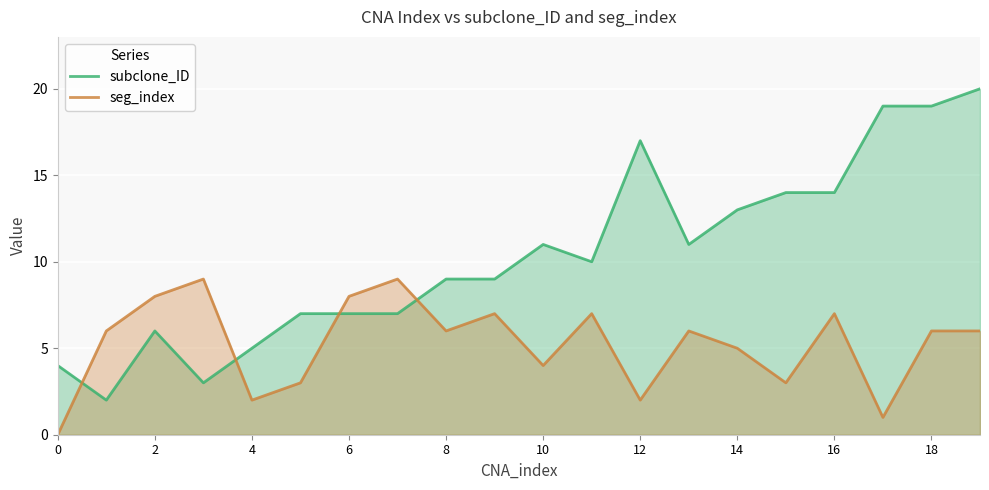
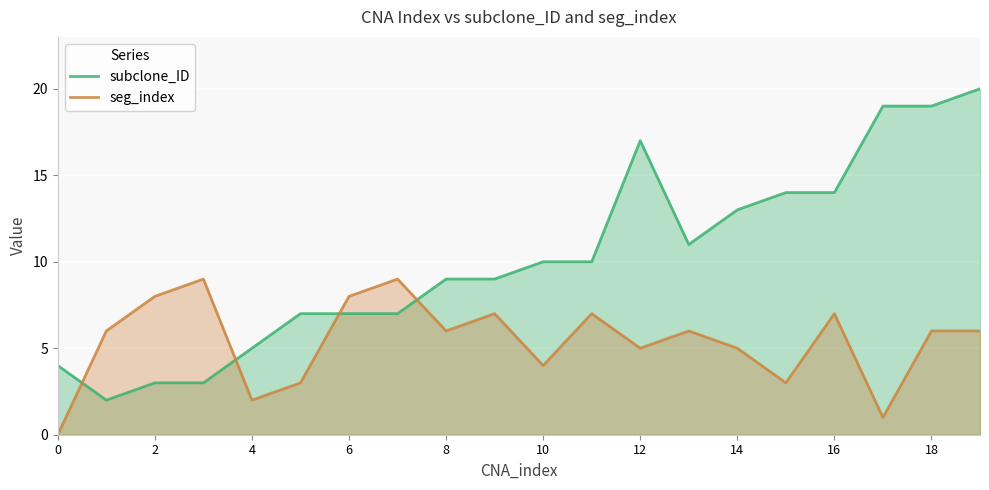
  {
    "subclone_ID": {
      "0": 4,
-     "2": 6,
+     "2": 3,
      "4": 5,
      "6": 7,
      "8": 9,
-     "10": 11,
+     "10": 10,
      "12": 17,
      "14": 13,
      "16": 14,
      "18": 19
    },
    "seg_index": {
      "0": 0,
      "2": 8,
      "4": 2,
      "6": 8,
      "8": 6,
      "10": 4,
-     "12": 2,
+     "12": 5,
      "14": 5,
      "16": 7,
      "18": 6
    }
  }
